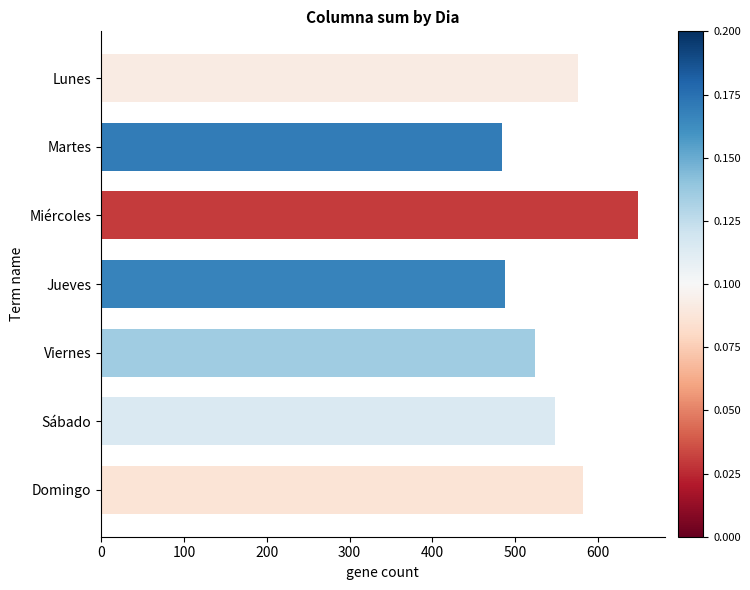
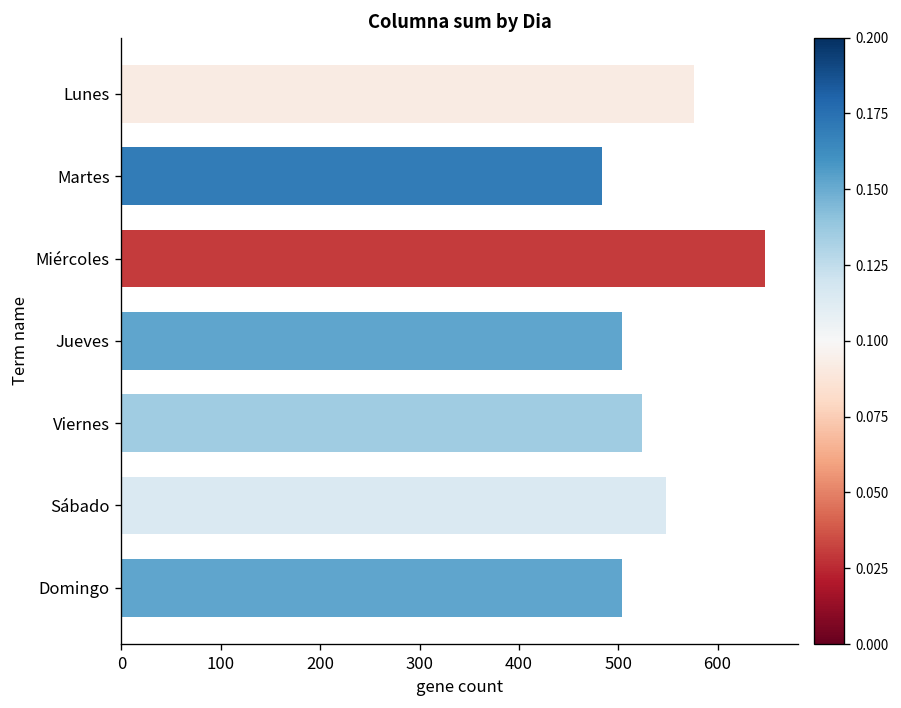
  {
    "Lunes": 580,
    "Martes": 480,
    "Miércoles": 650,
-   "Jueves": 490,
+   "Jueves": 500,
    "Viernes": 520,
    "Sábado": 550,
-   "Domingo": 580
+   "Domingo": 500
  }
